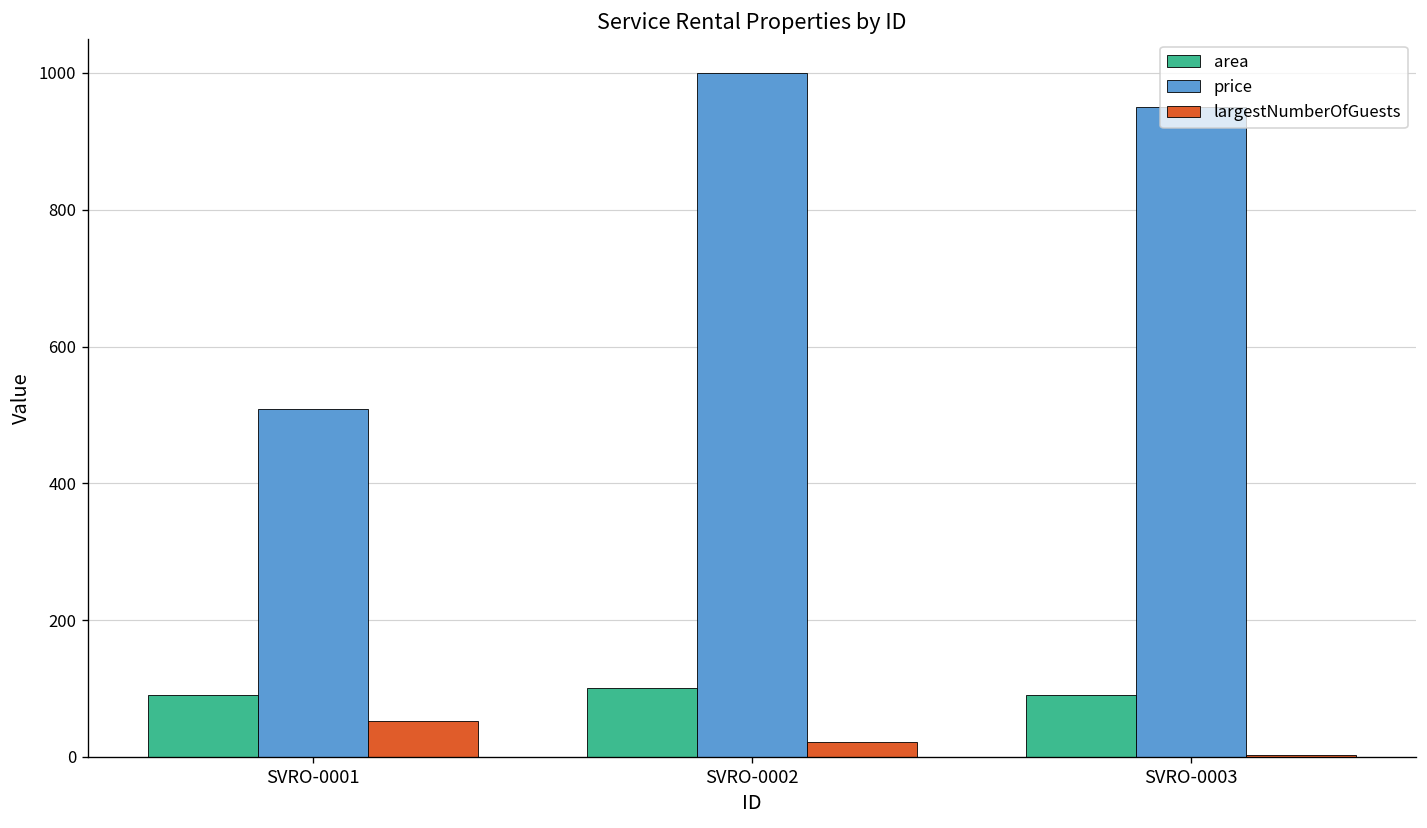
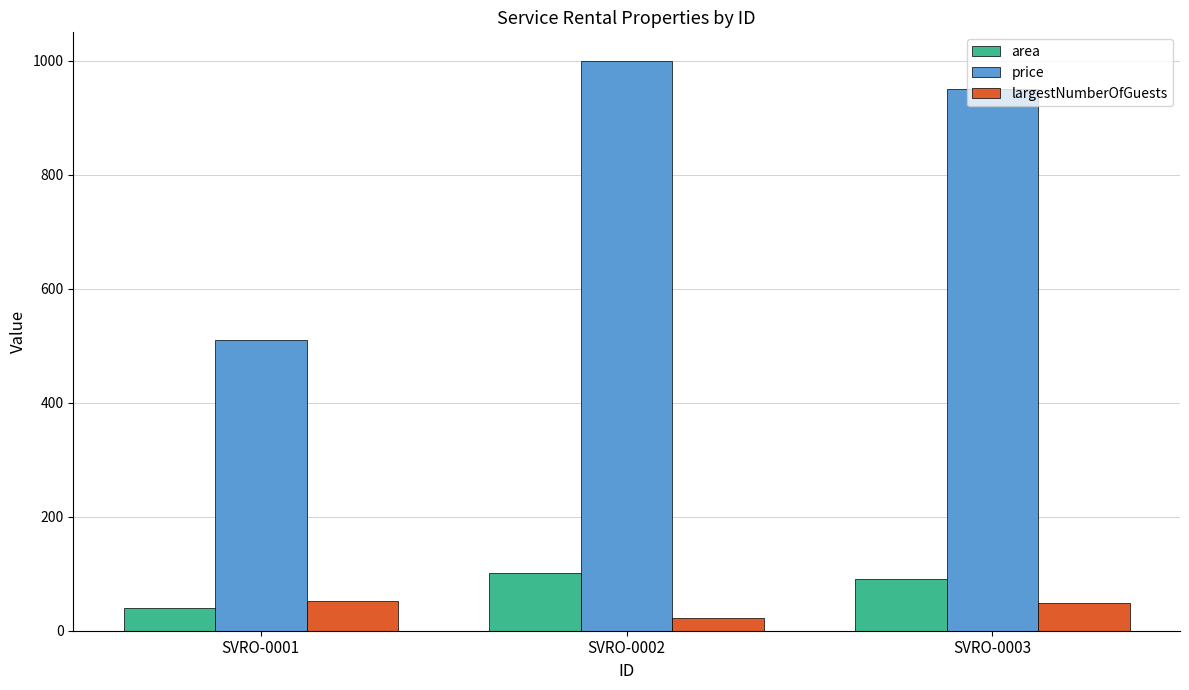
  {
    "area": {
-     "SVRO-0001": 90,
+     "SVRO-0001": 40,
      "SVRO-0002": 100,
      "SVRO-0003": 90
    },
    "price": {
      "SVRO-0001": 510,
      "SVRO-0002": 1000
    },
    "largestNumberOfGuests": {
      "SVRO-0001": 50,
      "SVRO-0002": 20,
-     "SVRO-0003": 0
+     "SVRO-0003": 50
    }
  }
